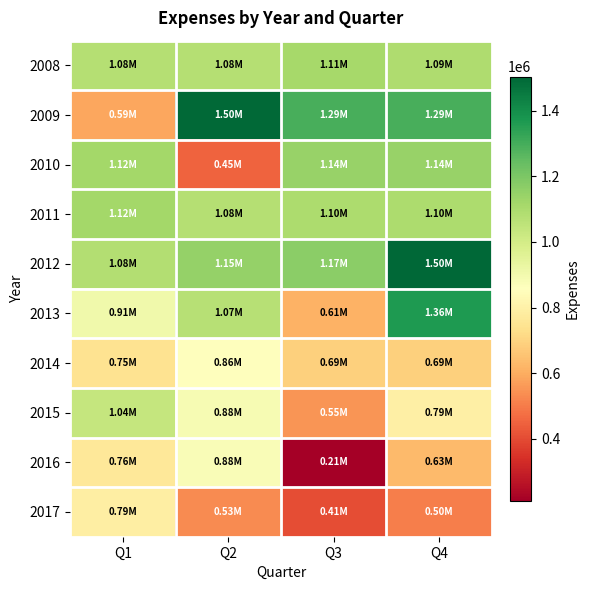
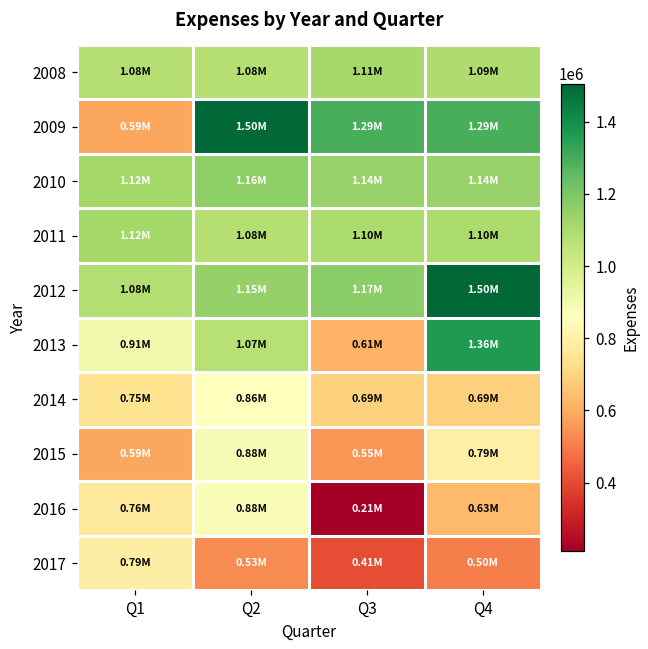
  {
    "2008": {
      "Q1": "1.08M",
      "Q2": "1.08M",
      "Q3": "1.11M",
      "Q4": "1.09M"
    },
    "2009": {
      "Q1": "0.59M",
      "Q2": "1.50M",
      "Q3": "1.29M",
      "Q4": "1.29M"
    },
    "2010": {
      "Q1": "1.12M",
-     "Q2": "0.45M",
+     "Q2": "1.16M",
      "Q3": "1.14M",
      "Q4": "1.14M"
    },
    "2011": {
      "Q1": "1.12M",
      "Q2": "1.08M",
      "Q3": "1.10M",
      "Q4": "1.10M"
    },
    "2012": {
      "Q1": "1.08M",
      "Q2": "1.15M",
      "Q3": "1.17M",
      "Q4": "1.50M"
    },
    "2013": {
      "Q1": "0.91M",
      "Q2": "1.07M",
      "Q3": "0.61M",
      "Q4": "1.36M"
    },
    "2014": {
      "Q1": "0.75M",
      "Q2": "0.86M",
      "Q3": "0.69M",
      "Q4": "0.69M"
    },
    "2015": {
-     "Q1": "1.04M",
+     "Q1": "0.59M",
      "Q2": "0.88M",
      "Q3": "0.55M",
      "Q4": "0.79M"
    },
    "2016": {
      "Q1": "0.76M",
      "Q2": "0.88M",
      "Q3": "0.21M",
      "Q4": "0.63M"
    },
    "2017": {
      "Q1": "0.79M",
      "Q2": "0.53M",
      "Q3": "0.41M",
      "Q4": "0.50M"
    }
  }
